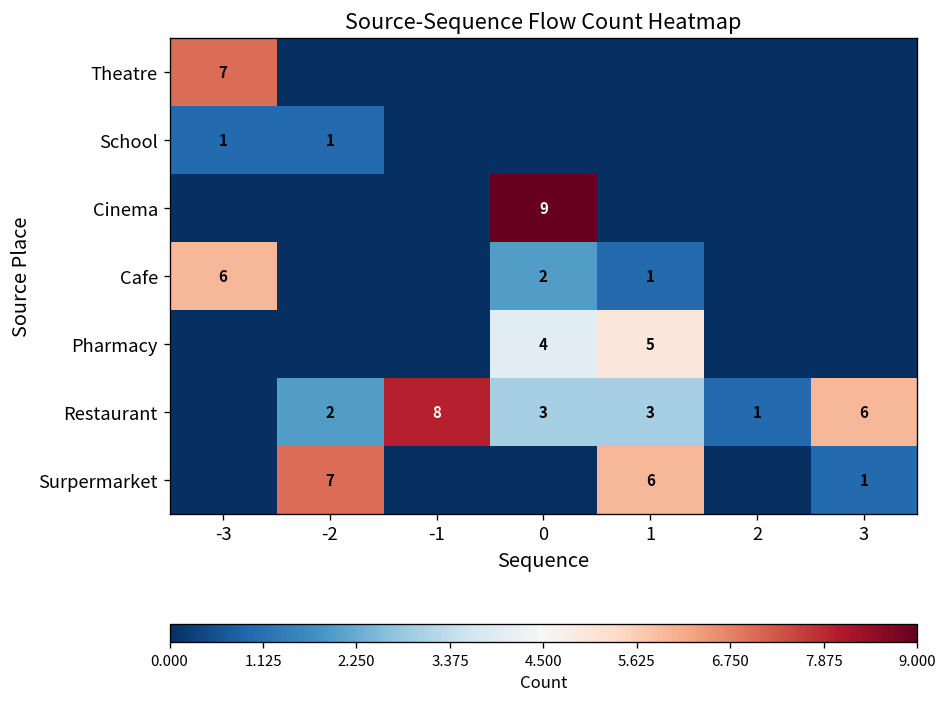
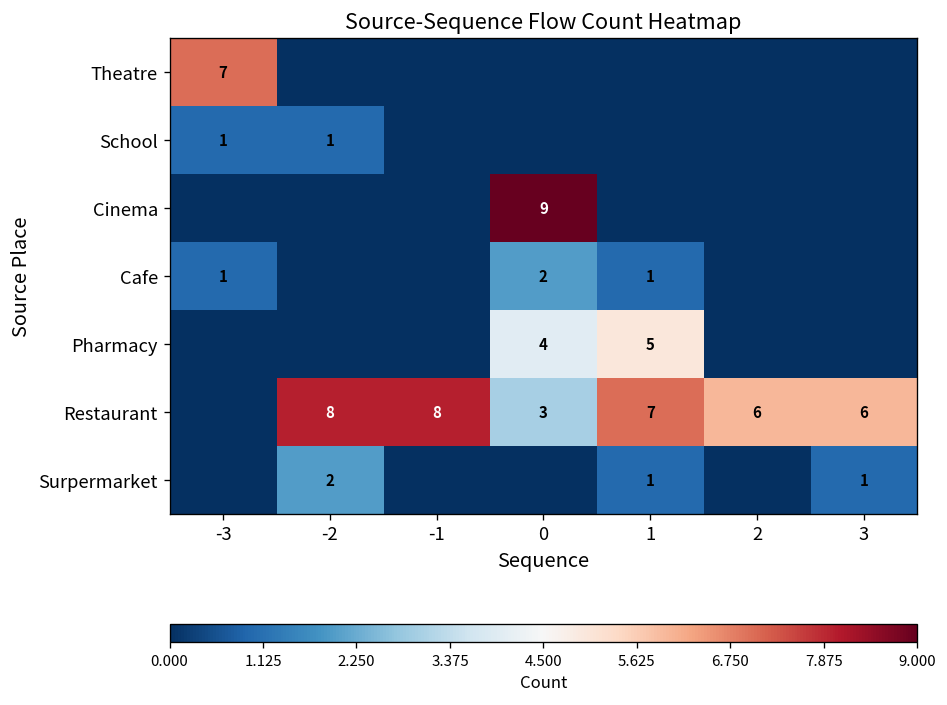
  {
    "Theatre": {
      "-3": 7
    },
    "School": {
      "-3": 1,
      "-2": 1
    },
    "Cinema": {
      "0": 9
    },
    "Cafe": {
-     "-3": 6,
+     "-3": 1,
      "0": 2,
      "1": 1
    },
    "Pharmacy": {
      "0": 4,
      "1": 5
    },
    "Restaurant": {
-     "-2": 2,
+     "-2": 8,
      "-1": 8,
      "0": 3,
-     "1": 3,
-     "2": 1,
+     "1": 7,
+     "2": 6,
      "3": 6
    },
    "Surpermarket": {
-     "-2": 7,
-     "1": 6,
+     "-2": 2,
+     "1": 1,
      "3": 1
    }
  }
